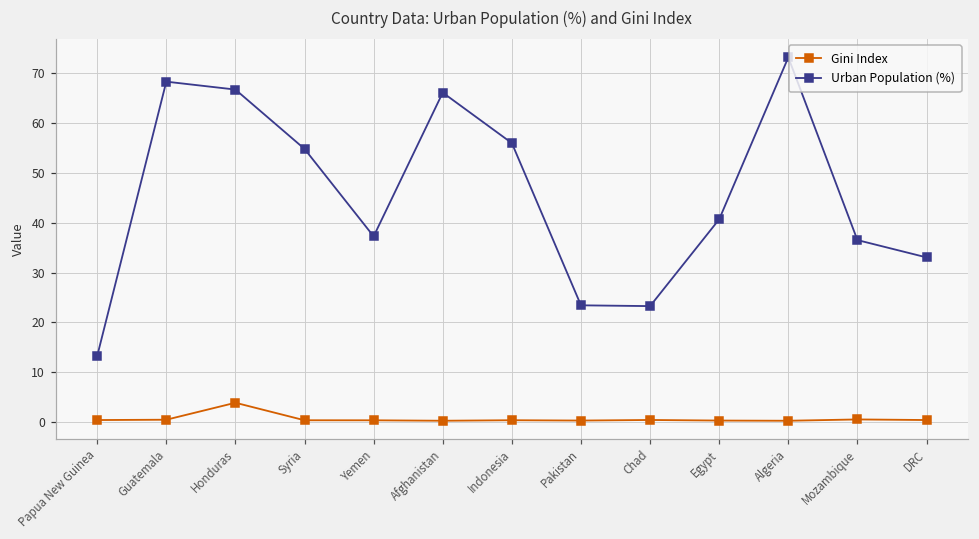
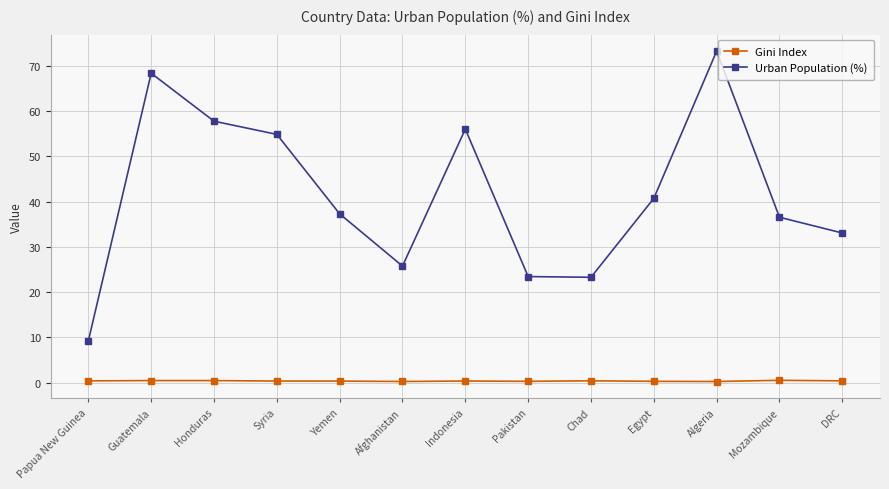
  {
    "Gini Index": {
      "Papua New Guinea": 0,
      "Guatemala": 0,
-     "Honduras": 4,
+     "Honduras": 0,
      "Syria": 0,
      "Yemen": 0,
      "Afghanistan": 0,
      "Indonesia": 0,
      "Pakistan": 0,
      "Chad": 0,
      "Egypt": 0,
      "Algeria": 0,
      "Mozambique": 1,
      "DRC": 0
    },
    "Urban Population (%)": {
-     "Papua New Guinea": 13,
+     "Papua New Guinea": 9,
      "Guatemala": 68,
-     "Honduras": 67,
+     "Honduras": 58,
      "Syria": 55,
      "Yemen": 37,
-     "Afghanistan": 66,
+     "Afghanistan": 26,
      "Indonesia": 56,
      "Pakistan": 23,
      "Chad": 23,
      "Egypt": 41,
      "Algeria": 73,
      "Mozambique": 37,
      "DRC": 33
    }
  }
